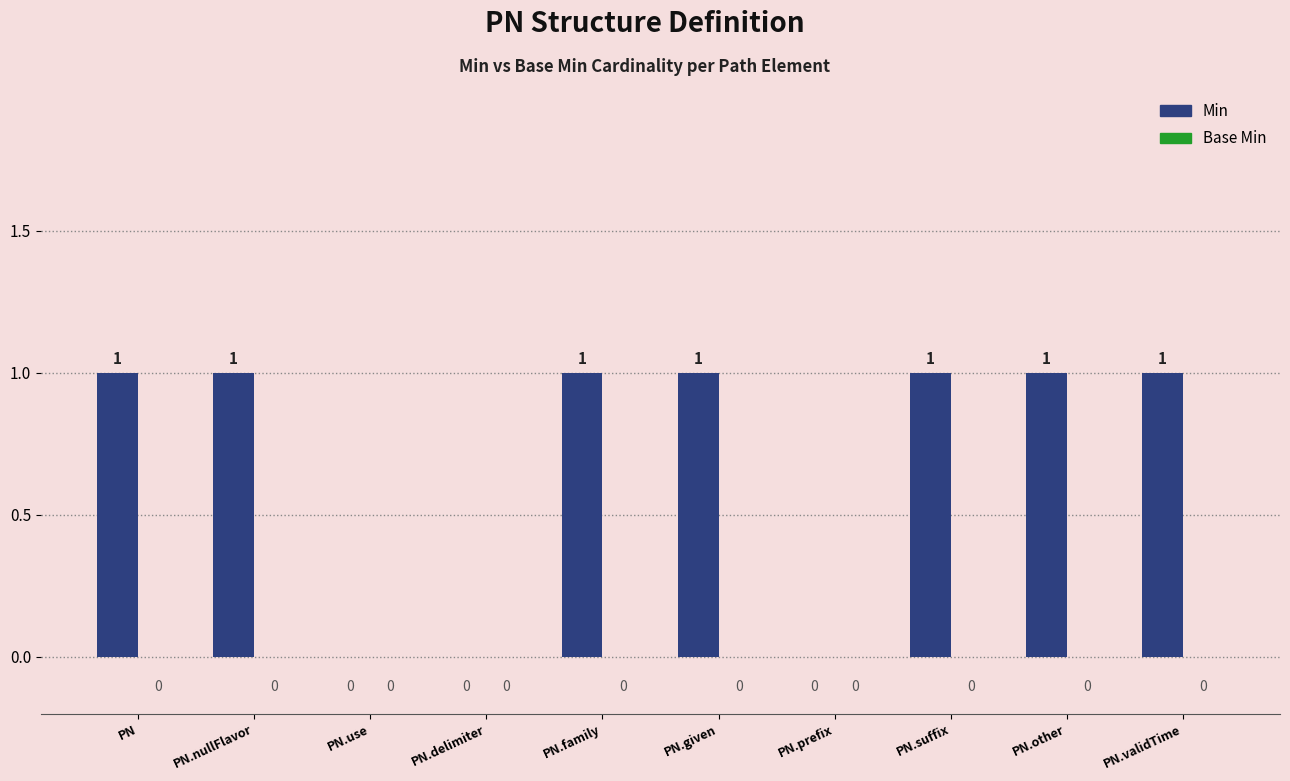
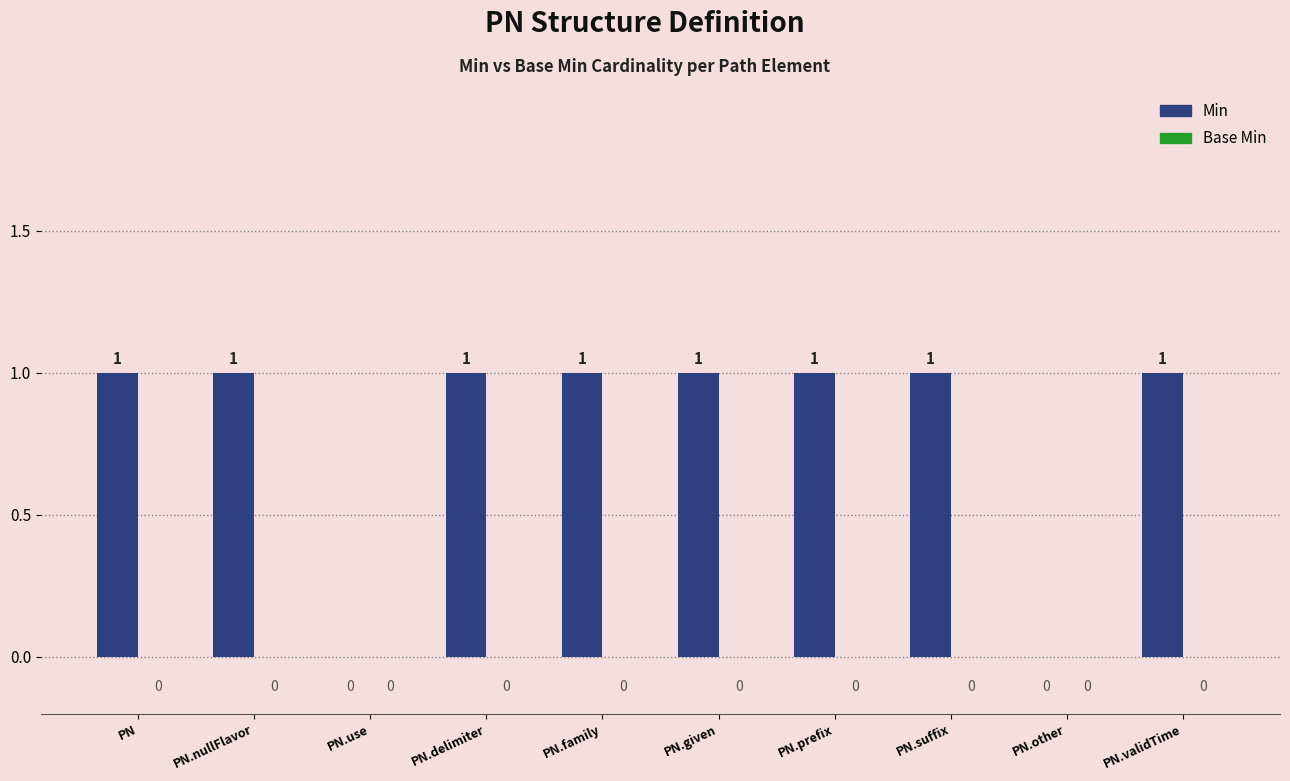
  {
    "Min": {
      "PN": 1,
      "PN.nullFlavor": 1,
      "PN.use": 0,
-     "PN.delimiter": 0,
+     "PN.delimiter": 1,
      "PN.family": 1,
      "PN.given": 1,
-     "PN.prefix": 0,
+     "PN.prefix": 1,
      "PN.suffix": 1,
-     "PN.other": 1,
+     "PN.other": 0,
      "PN.validTime": 1
    },
    "Base Min": {
      "PN": 0,
      "PN.nullFlavor": 0,
      "PN.use": 0,
      "PN.delimiter": 0,
      "PN.family": 0,
      "PN.given": 0,
      "PN.prefix": 0,
      "PN.suffix": 0,
      "PN.other": 0,
      "PN.validTime": 0
    }
  }
